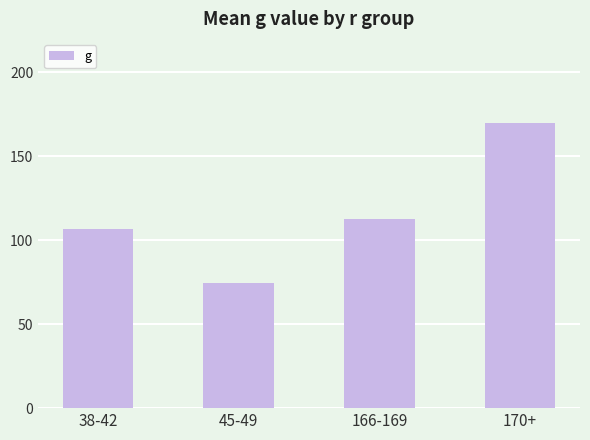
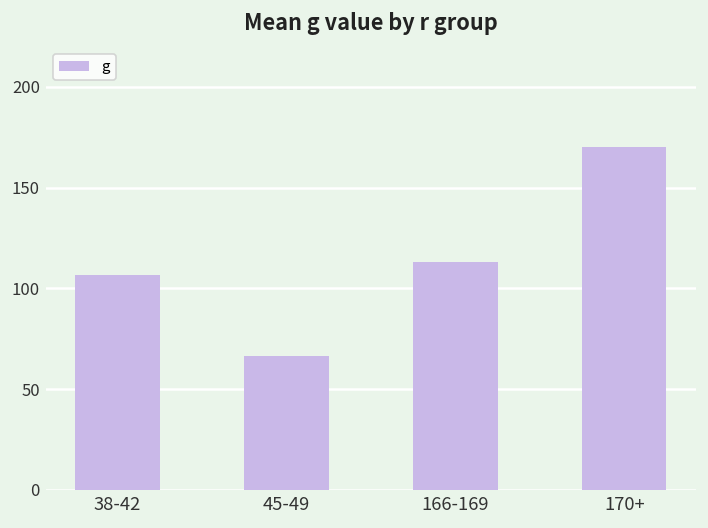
  {
    "38-42": 107,
-   "45-49": 75,
+   "45-49": 67,
    "166-169": 113,
    "170+": 170
  }
